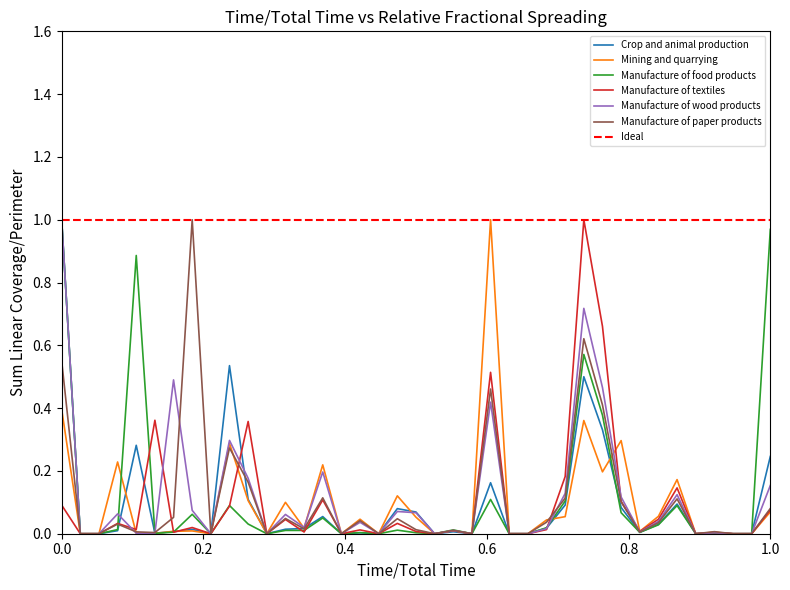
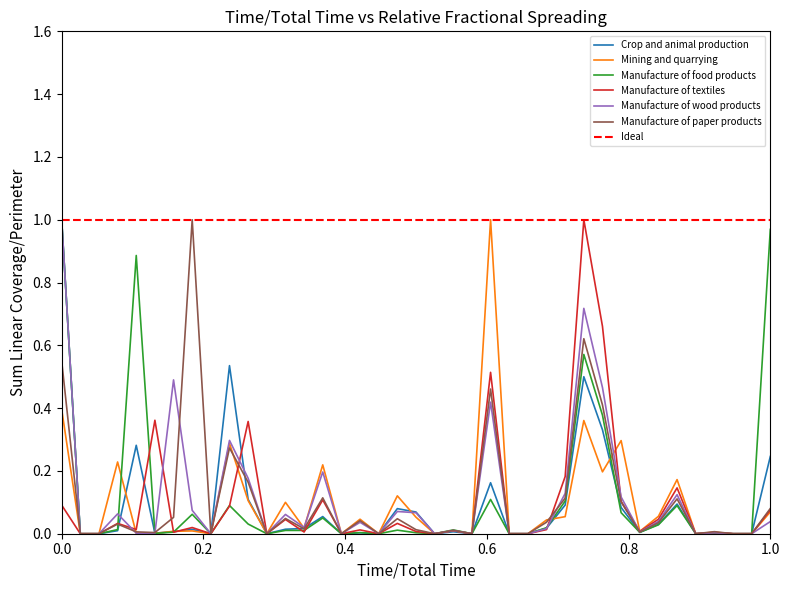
  {
    "Crop and animal production": {
      "1.0": 0.25
    },
    "Mining and quarrying": {
      "0.0": 0.40
    },
    "Manufacture of food products": {
      "1.0": 0.97
    },
    "Manufacture of textiles": {
      "0.0": 0.09
    },
    "Manufacture of wood products": {
-     "1.0": 0.15
+     "1.0": 0.04
    },
    "Manufacture of paper products": {
      "0.0": 0.55
    }
  }
